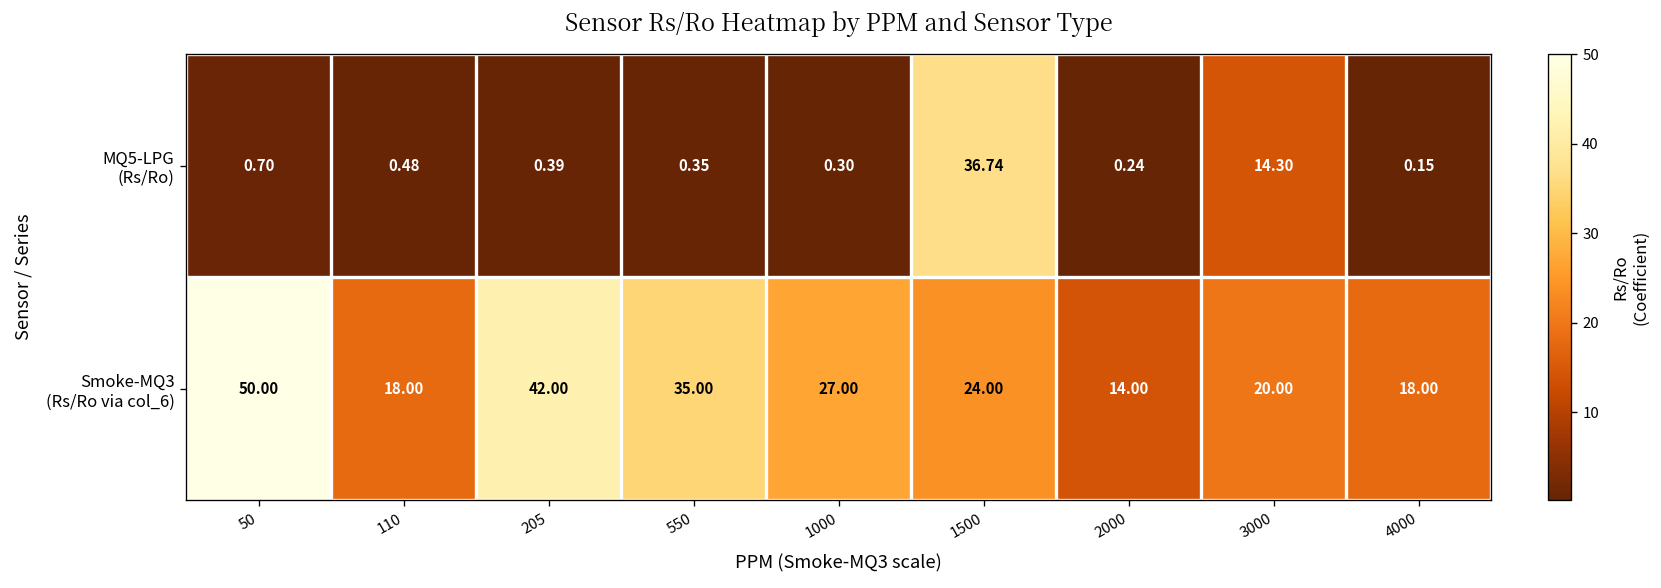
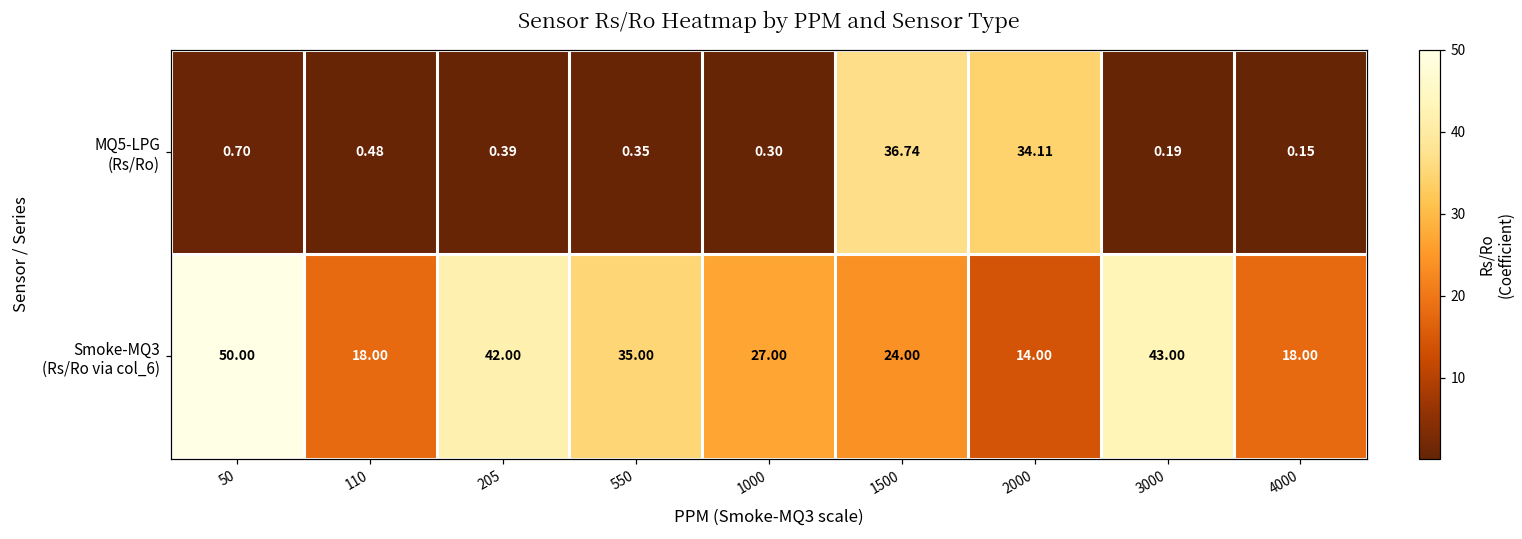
  {
    "MQ5-LPG (Rs/Ro)": {
      "50": 0.70,
      "110": 0.48,
      "205": 0.39,
      "550": 0.35,
      "1000": 0.30,
      "1500": 36.74,
-     "2000": 0.24,
-     "3000": 14.30,
+     "2000": 34.11,
+     "3000": 0.19,
      "4000": 0.15
    },
    "Smoke-MQ3 (Rs/Ro via col_6)": {
      "50": 50.00,
      "110": 18.00,
      "205": 42.00,
      "550": 35.00,
      "1000": 27.00,
      "1500": 24.00,
      "2000": 14.00,
-     "3000": 20.00,
+     "3000": 43.00,
      "4000": 18.00
    }
  }
